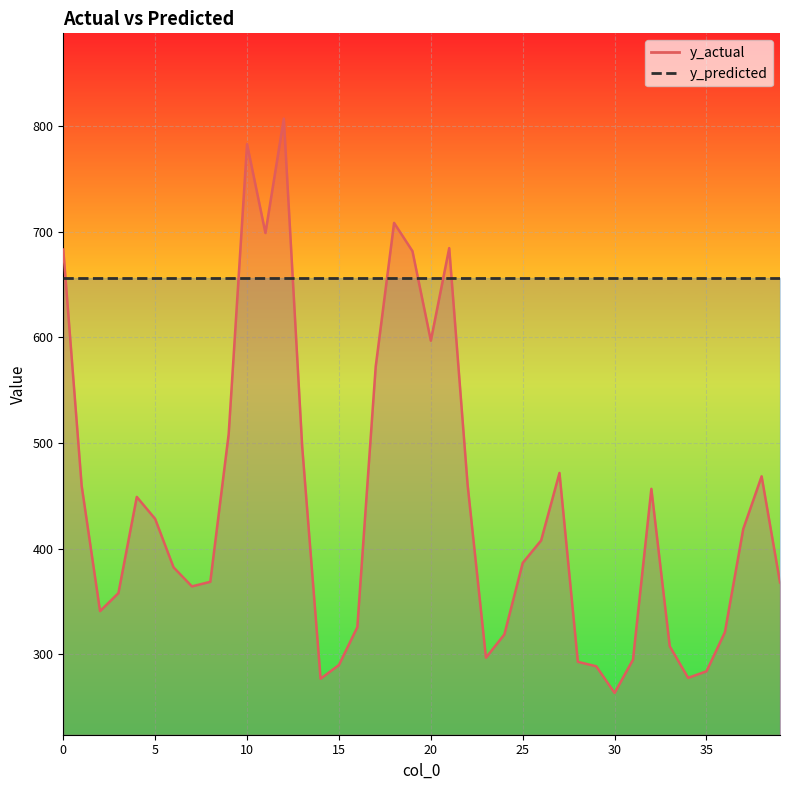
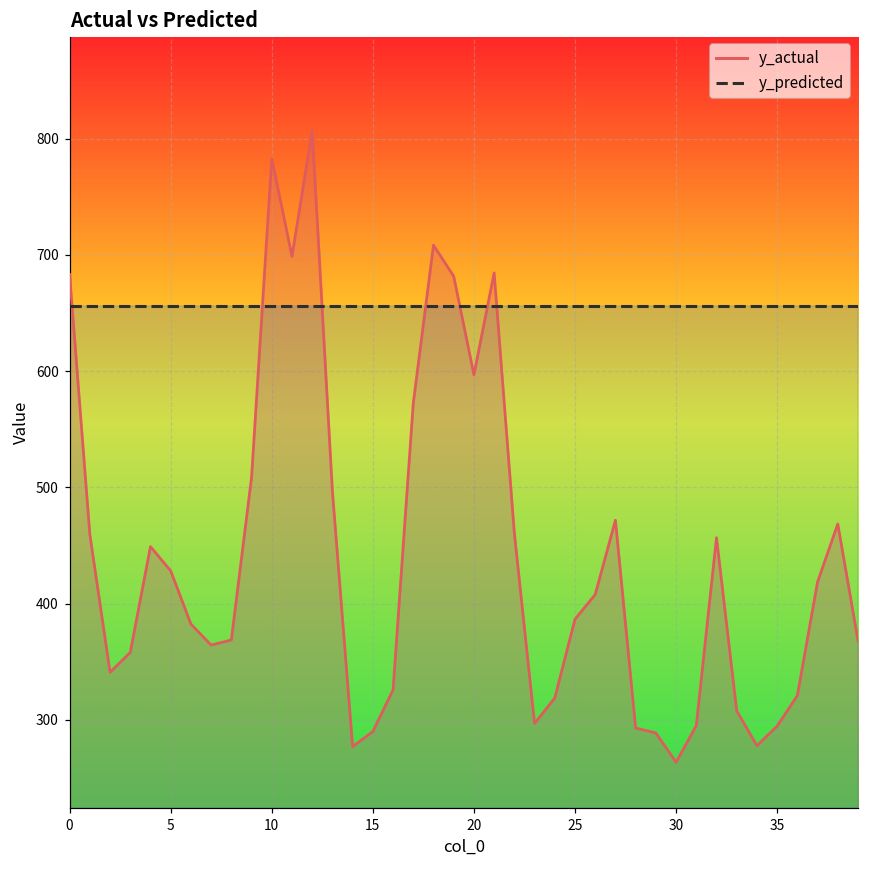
  {
    "y_actual": {
      "0": 683,
      "5": 428,
      "10": 783,
      "15": 290,
      "20": 597,
      "25": 387,
      "30": 264,
-     "35": 284
+     "35": 295
    }
  }
